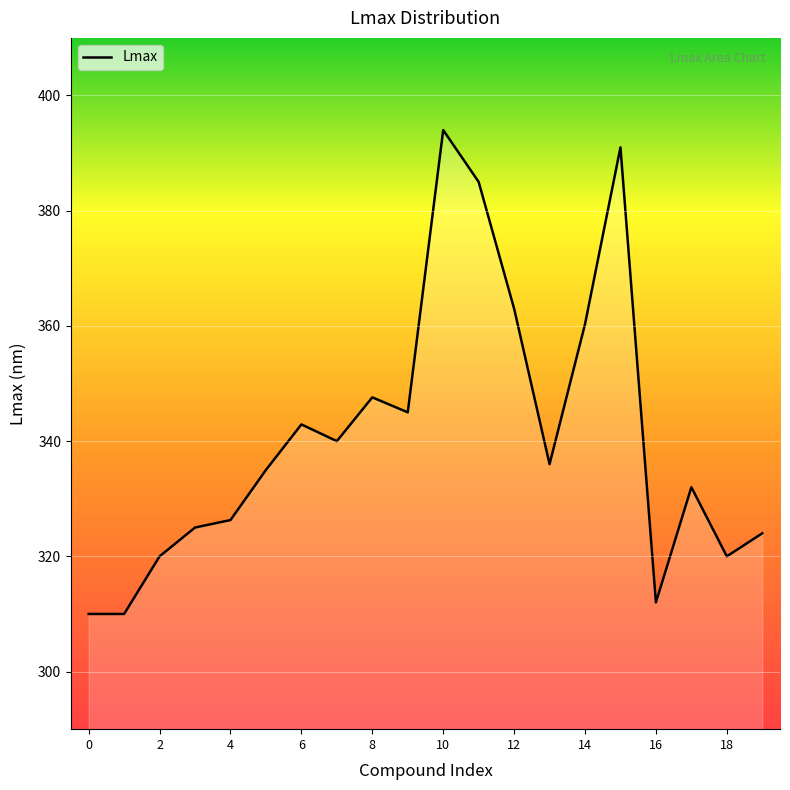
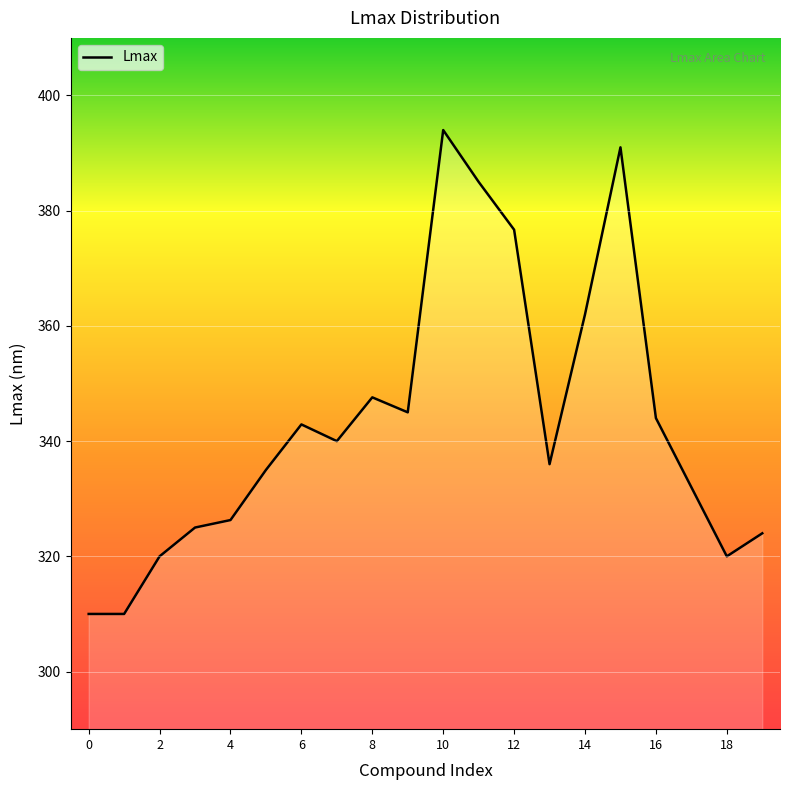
  {
    "0": 310,
    "2": 320,
    "4": 326,
    "6": 343,
    "8": 348,
    "10": 394,
-   "12": 363,
-   "14": 360,
-   "16": 312,
+   "12": 377,
+   "14": 362,
+   "16": 344,
    "18": 320
  }
